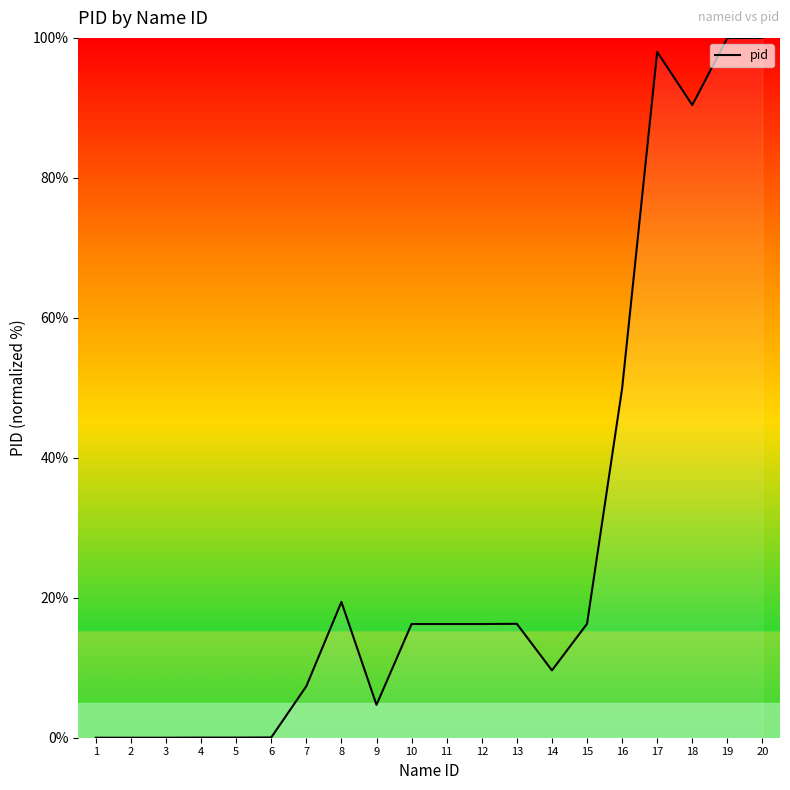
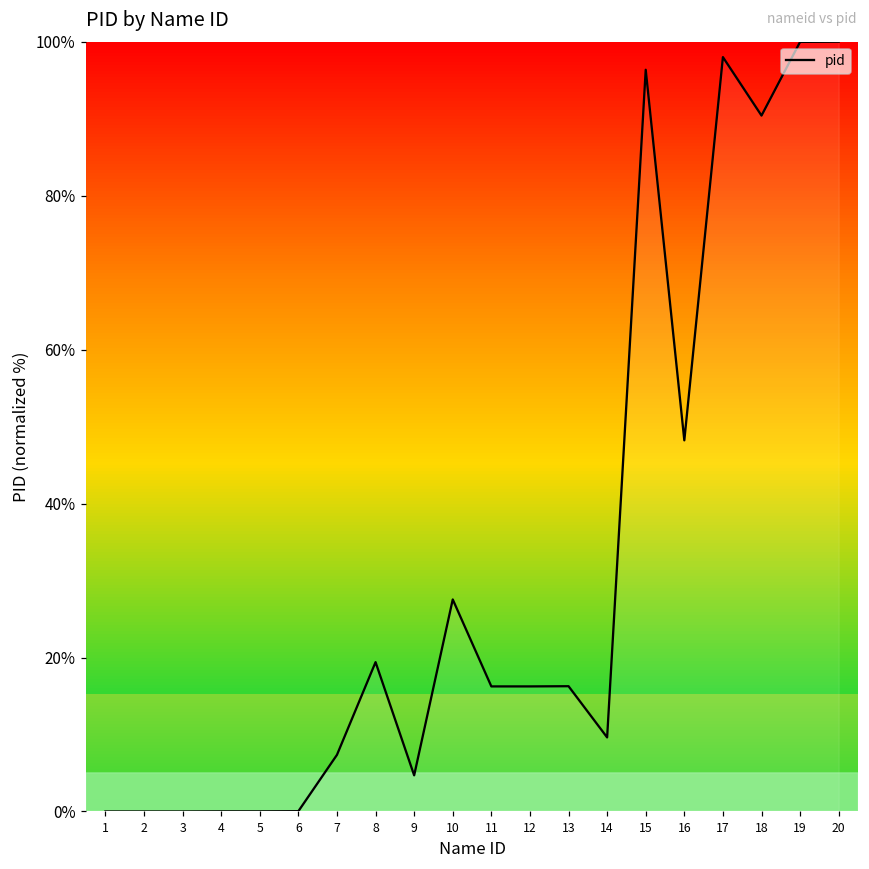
  {
    "7": "7%",
    "8": "19%",
-   "10": "16%",
+   "10": "28%",
    "11": "16%",
    "12": "16%",
    "13": "16%",
    "14": "10%",
-   "15": "16%",
-   "16": "50%",
+   "15": "96%",
+   "16": "48%",
    "17": "98%",
    "18": "90%",
    "19": "100%",
    "20": "100%"
  }
